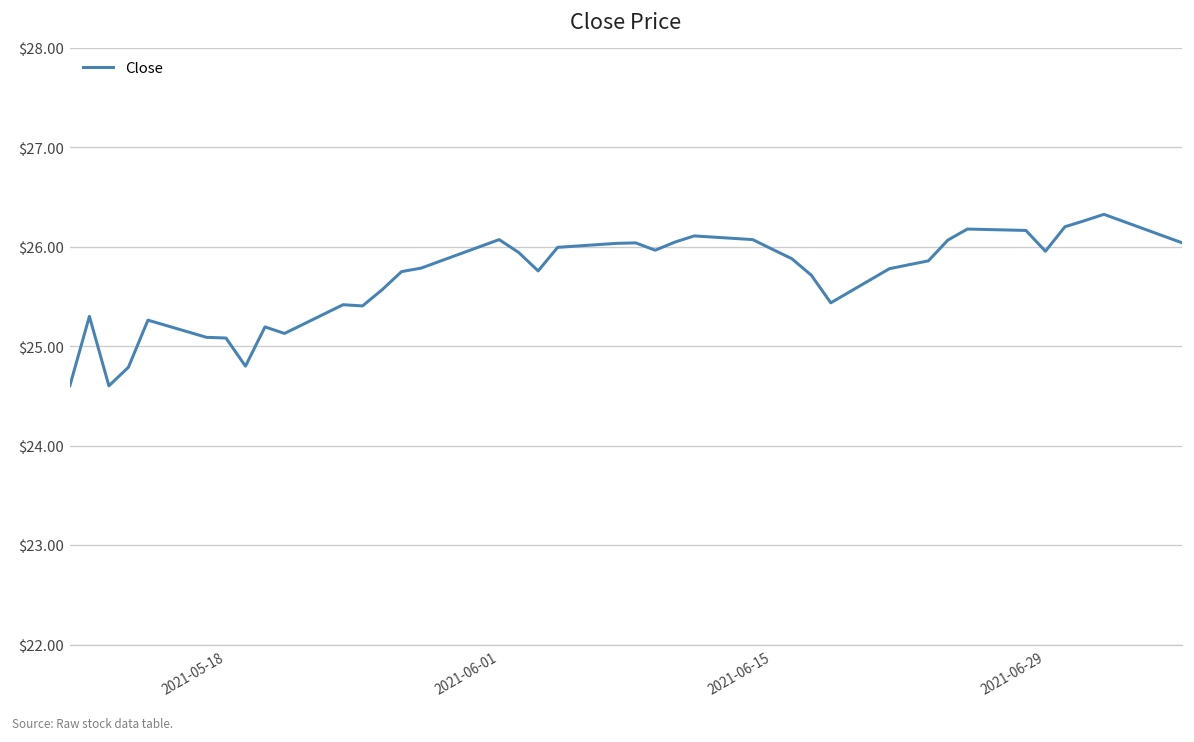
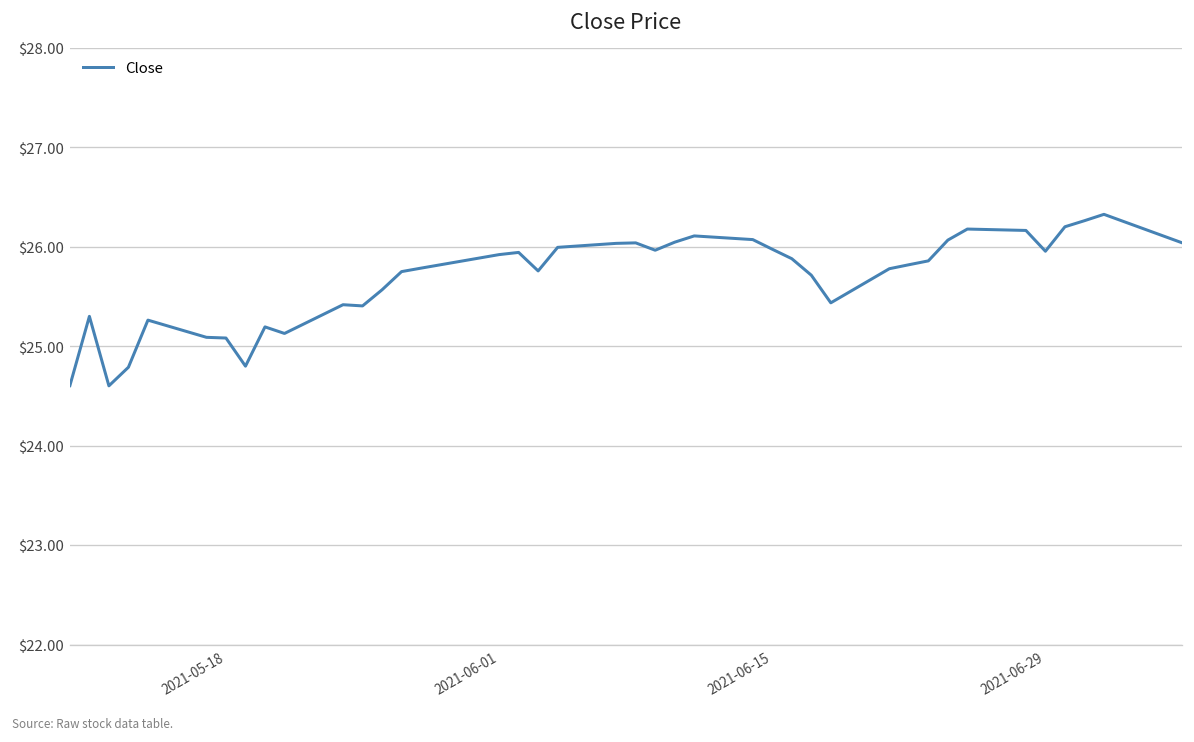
  {
    "2021-05-18": "$25.1",
-   "2021-06-01": "$26.1",
+   "2021-06-01": "$25.9",
    "2021-06-15": "$26.0",
    "2021-06-29": "$26.0"
  }
